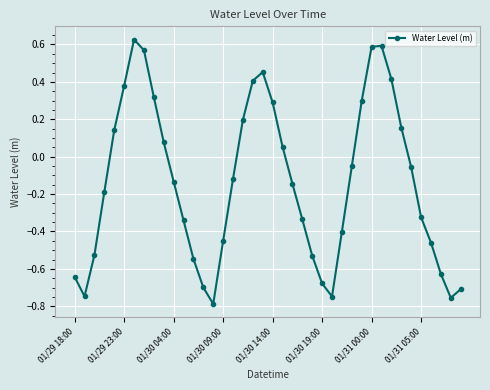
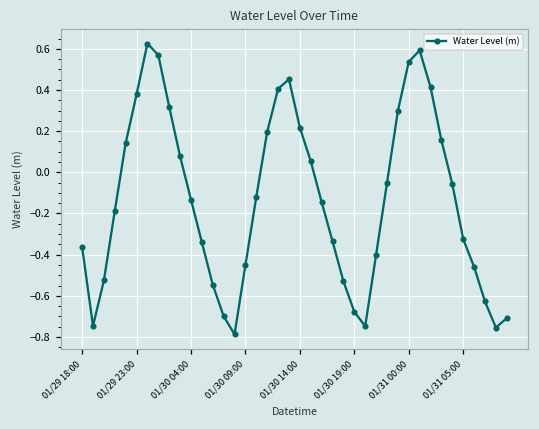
  {
-   "01/29 18:00": -0.64,
+   "01/29 18:00": -0.36,
    "01/29 23:00": 0.38,
    "01/30 04:00": -0.13,
    "01/30 09:00": -0.45,
-   "01/30 14:00": 0.29,
+   "01/30 14:00": 0.22,
    "01/30 19:00": -0.68,
-   "01/31 00:00": 0.59,
+   "01/31 00:00": 0.54,
    "01/31 05:00": -0.32
  }
